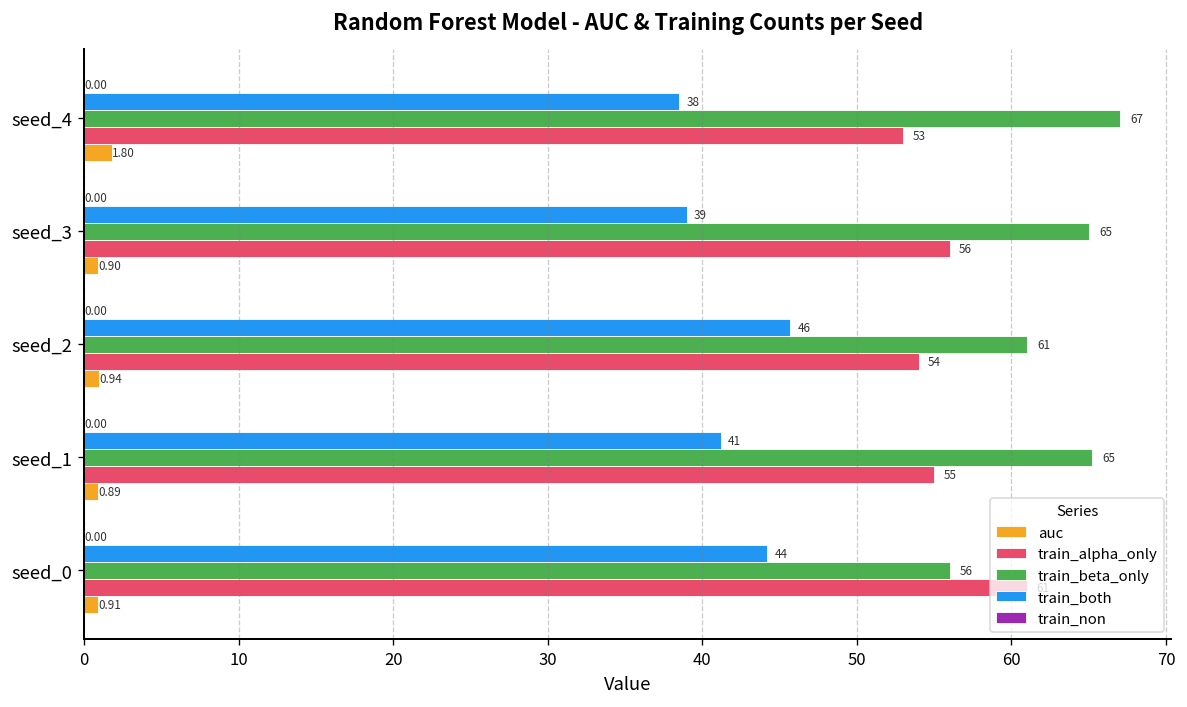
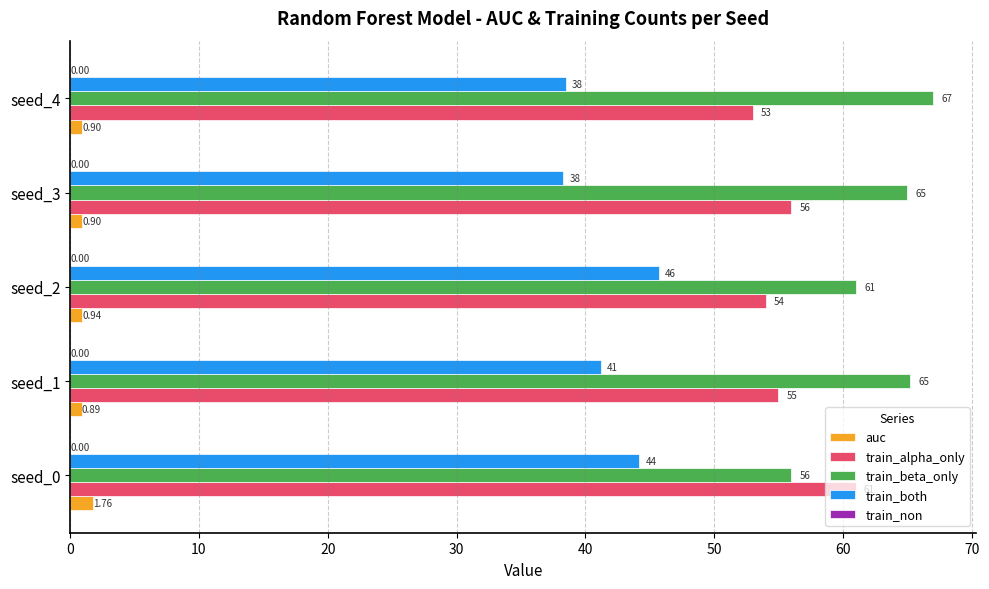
  {
    "auc": {
-     "seed_4": 1.80,
+     "seed_4": 0.90,
      "seed_3": 0.90,
      "seed_2": 0.94,
      "seed_1": 0.89,
-     "seed_0": 0.91
+     "seed_0": 1.76
    },
    "train_alpha_only": {
      "seed_4": 53,
      "seed_3": 56,
      "seed_2": 54,
      "seed_1": 55
    },
    "train_beta_only": {
      "seed_4": 67,
      "seed_3": 65,
      "seed_2": 61,
      "seed_1": 65,
      "seed_0": 56
    },
    "train_both": {
      "seed_4": 38,
-     "seed_3": 39,
+     "seed_3": 38,
      "seed_2": 46,
      "seed_1": 41,
      "seed_0": 44
    },
    "train_non": {
      "seed_4": 0.00,
      "seed_3": 0.00,
      "seed_2": 0.00,
      "seed_1": 0.00,
      "seed_0": 0.00
    }
  }
